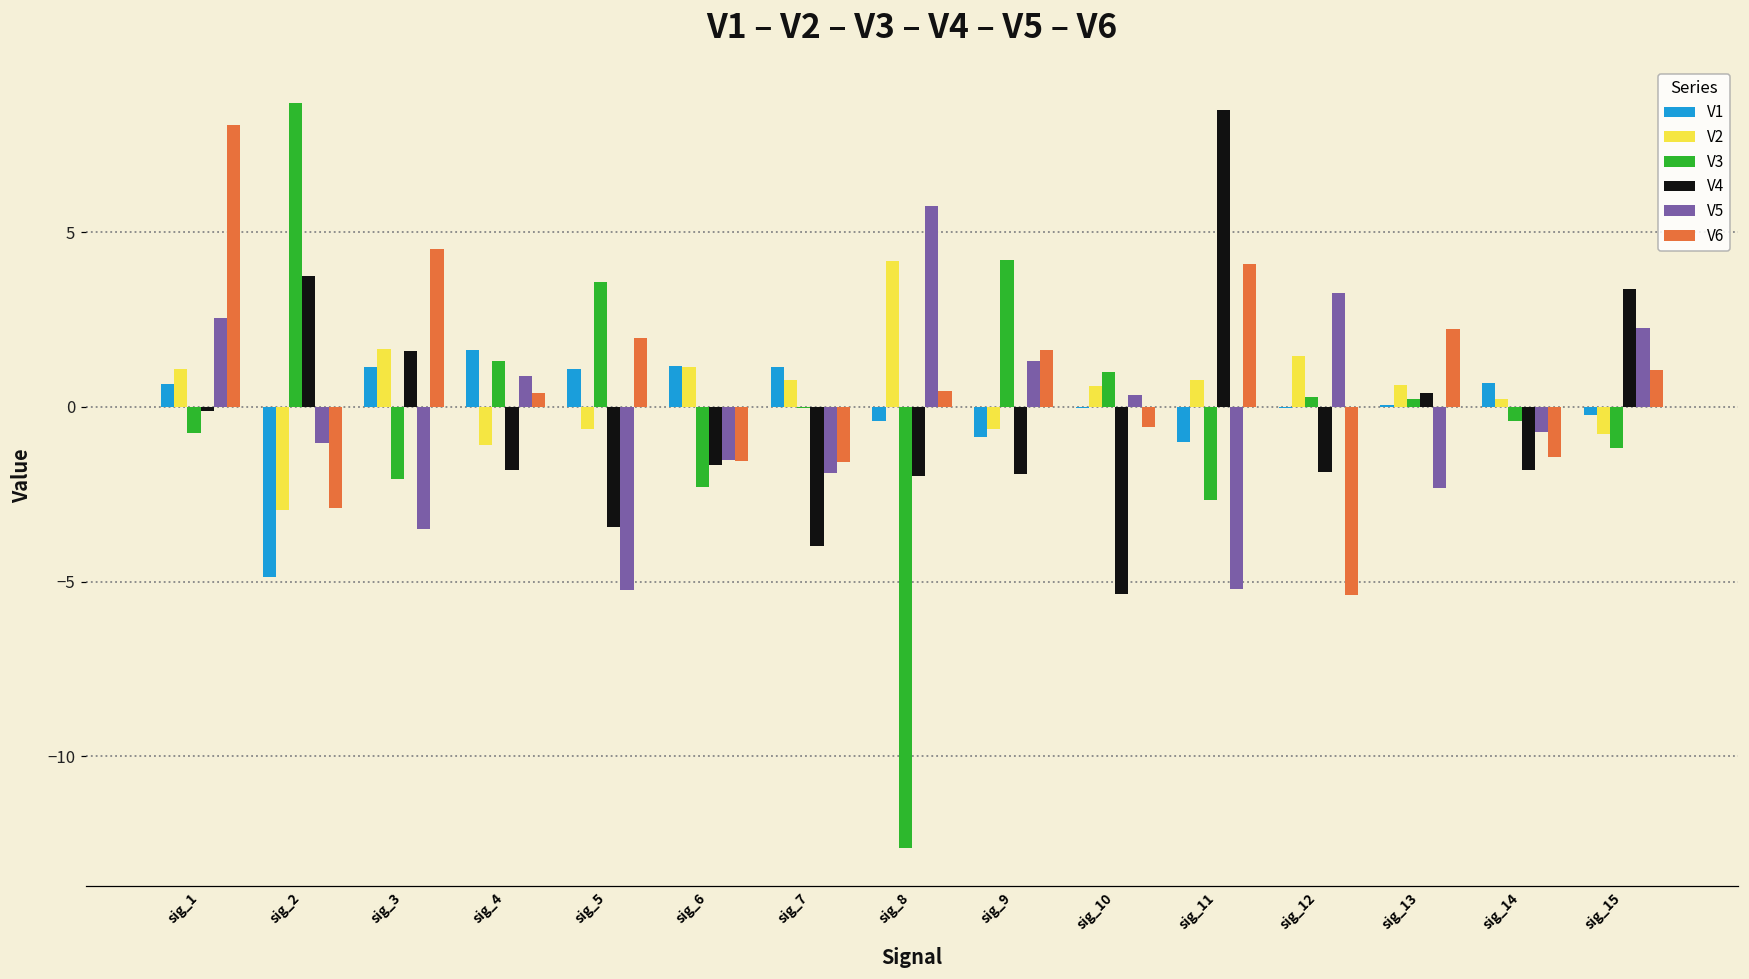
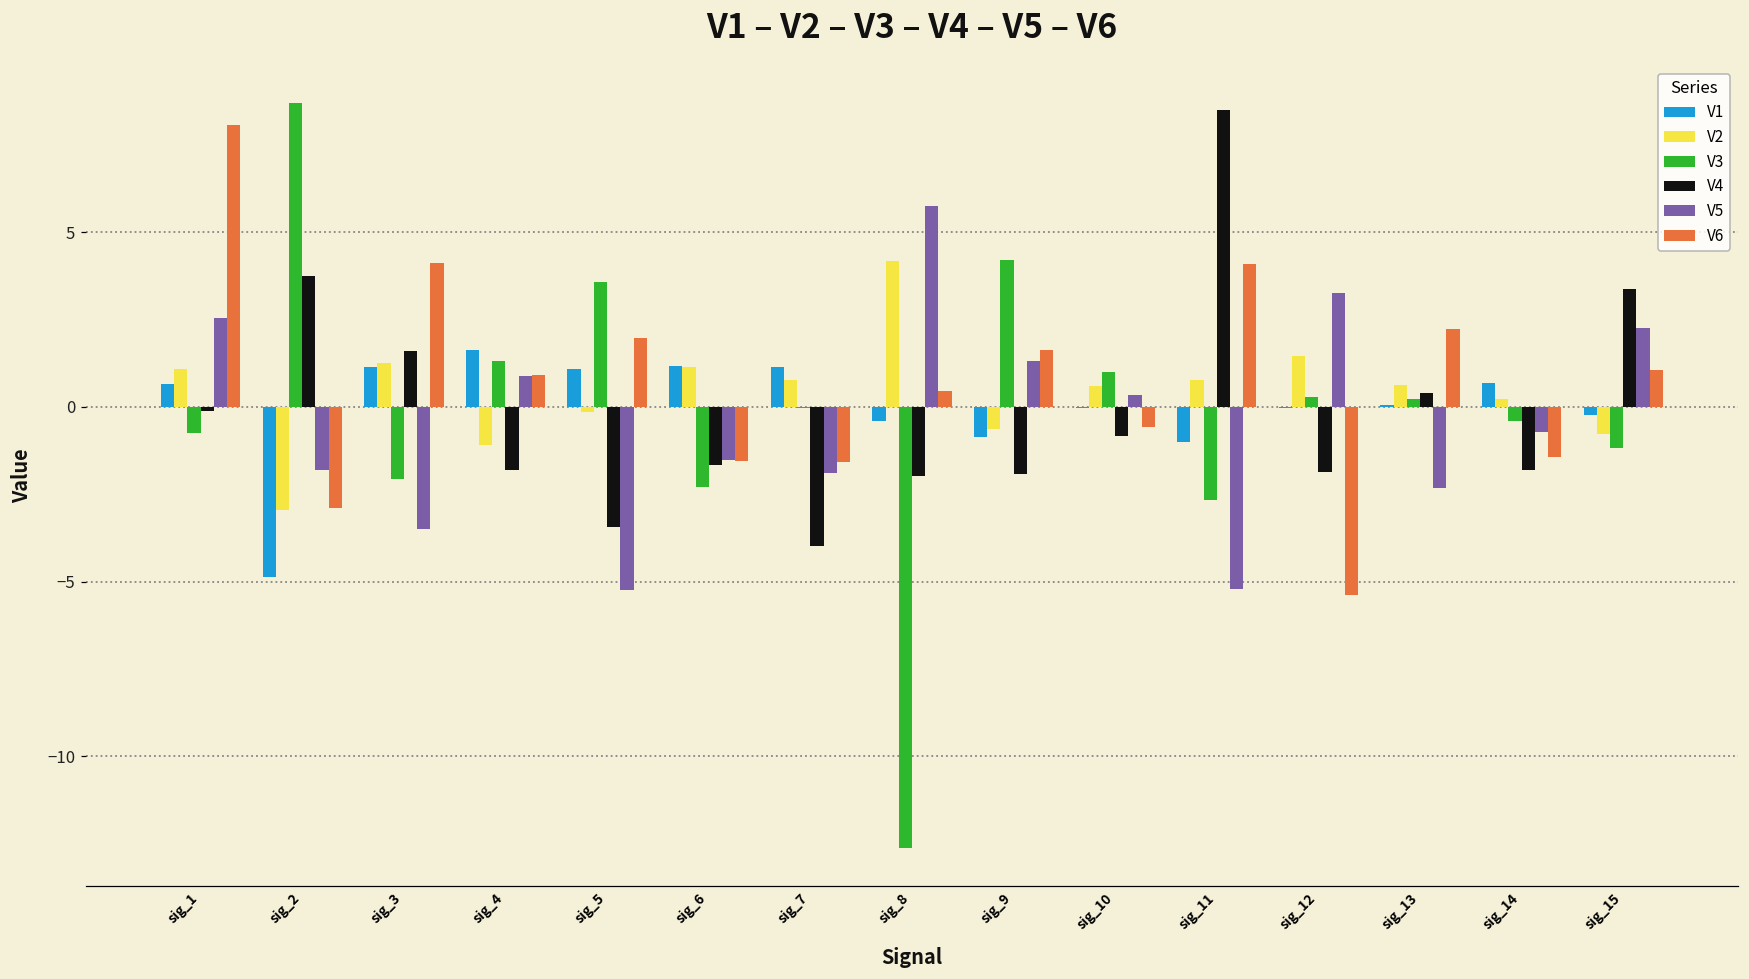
  {
    "V1": {
      "sig_1": 0.7,
      "sig_2": -4.9,
      "sig_3": 1.1,
      "sig_4": 1.6,
      "sig_5": 1.1,
      "sig_6": 1.2,
      "sig_7": 1.1,
      "sig_8": -0.4,
      "sig_9": -0.9,
      "sig_11": -1.0,
      "sig_14": 0.7,
      "sig_15": -0.2
    },
    "V2": {
      "sig_1": 1.1,
      "sig_2": -3.0,
-     "sig_3": 1.6,
+     "sig_3": 1.3,
      "sig_4": -1.1,
-     "sig_5": -0.6,
+     "sig_5": -0.1,
      "sig_6": 1.1,
      "sig_7": 0.8,
      "sig_8": 4.2,
      "sig_9": -0.6,
      "sig_10": 0.6,
      "sig_11": 0.8,
      "sig_12": 1.5,
      "sig_13": 0.6,
      "sig_14": 0.2,
      "sig_15": -0.8
    },
    "V3": {
      "sig_1": -0.8,
      "sig_2": 8.7,
      "sig_3": -2.1,
      "sig_4": 1.3,
      "sig_5": 3.6,
      "sig_6": -2.3,
      "sig_8": -12.6,
      "sig_9": 4.2,
      "sig_10": 1.0,
      "sig_11": -2.7,
      "sig_12": 0.3,
      "sig_13": 0.2,
      "sig_14": -0.4,
      "sig_15": -1.2
    },
    "V4": {
      "sig_1": -0.1,
      "sig_2": 3.7,
      "sig_3": 1.6,
      "sig_4": -1.8,
      "sig_5": -3.4,
      "sig_6": -1.7,
      "sig_7": -4.0,
      "sig_8": -2.0,
      "sig_9": -1.9,
-     "sig_10": -5.4,
+     "sig_10": -0.8,
      "sig_11": 8.5,
      "sig_12": -1.9,
      "sig_13": 0.4,
      "sig_14": -1.8,
      "sig_15": 3.4
    },
    "V5": {
      "sig_1": 2.5,
-     "sig_2": -1.0,
+     "sig_2": -1.8,
      "sig_3": -3.5,
      "sig_4": 0.9,
      "sig_5": -5.2,
      "sig_6": -1.5,
      "sig_7": -1.9,
      "sig_8": 5.7,
      "sig_9": 1.3,
      "sig_10": 0.3,
      "sig_11": -5.2,
      "sig_12": 3.2,
      "sig_13": -2.3,
      "sig_14": -0.7,
      "sig_15": 2.3
    },
    "V6": {
      "sig_1": 8.1,
      "sig_2": -2.9,
-     "sig_3": 4.5,
-     "sig_4": 0.4,
+     "sig_3": 4.1,
+     "sig_4": 0.9,
      "sig_5": 2.0,
      "sig_6": -1.6,
      "sig_7": -1.6,
      "sig_8": 0.4,
      "sig_9": 1.6,
      "sig_10": -0.6,
      "sig_11": 4.1,
      "sig_12": -5.4,
      "sig_13": 2.2,
      "sig_14": -1.4,
      "sig_15": 1.1
    }
  }
